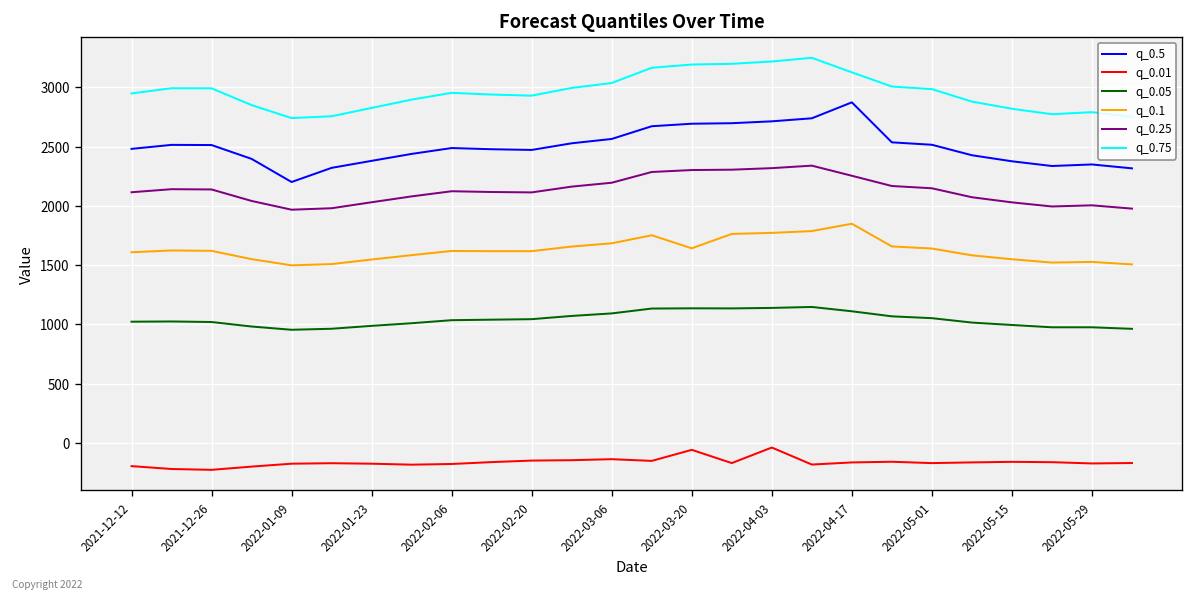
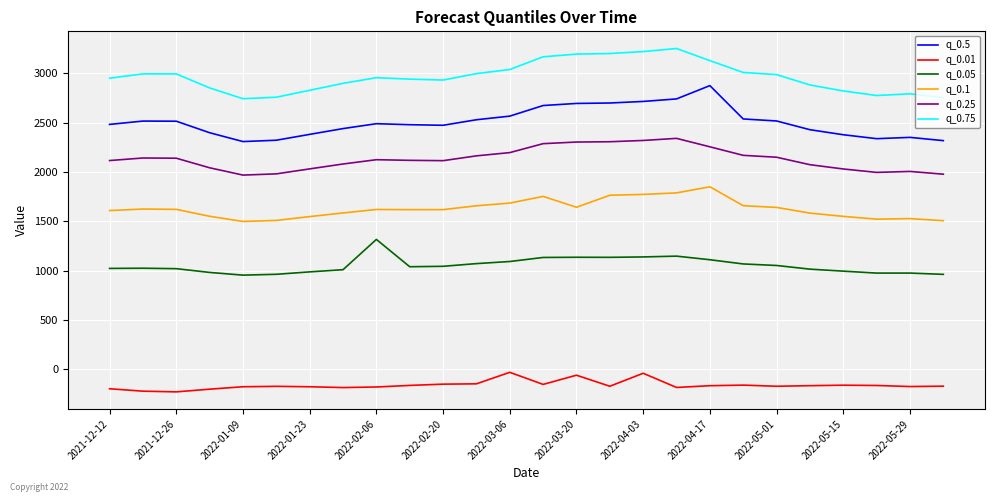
  {
    "q_0.5": {
      "2021-12-12": 2500,
      "2021-12-26": 2500,
-     "2022-01-09": 2200,
+     "2022-01-09": 2300,
      "2022-01-23": 2400,
      "2022-02-06": 2500,
      "2022-02-20": 2500,
      "2022-03-06": 2600,
      "2022-03-20": 2700,
      "2022-04-03": 2700,
      "2022-04-17": 2900,
      "2022-05-01": 2500,
      "2022-05-15": 2400,
      "2022-05-29": 2300
    },
    "q_0.01": {
      "2021-12-12": -200,
      "2021-12-26": -200,
      "2022-01-09": -200,
      "2022-01-23": -200,
      "2022-02-06": -200,
      "2022-02-20": -100,
-     "2022-03-06": -100,
+     "2022-03-06": 0,
      "2022-03-20": -100,
      "2022-04-03": 0,
      "2022-04-17": -200,
      "2022-05-01": -200,
      "2022-05-15": -200,
      "2022-05-29": -200
    },
    "q_0.05": {
      "2021-12-12": 1000,
      "2021-12-26": 1000,
      "2022-01-09": 1000,
      "2022-01-23": 1000,
-     "2022-02-06": 1000,
+     "2022-02-06": 1300,
      "2022-02-20": 1000,
      "2022-03-06": 1100,
      "2022-03-20": 1100,
      "2022-04-03": 1100,
      "2022-04-17": 1100,
      "2022-05-01": 1100,
      "2022-05-15": 1000,
      "2022-05-29": 1000
    },
    "q_0.1": {
      "2021-12-12": 1600,
      "2021-12-26": 1600,
      "2022-01-09": 1500,
      "2022-01-23": 1500,
      "2022-02-06": 1600,
      "2022-02-20": 1600,
      "2022-03-06": 1700,
      "2022-03-20": 1600,
      "2022-04-03": 1800,
      "2022-04-17": 1800,
      "2022-05-01": 1600,
      "2022-05-15": 1500,
      "2022-05-29": 1500
    },
    "q_0.25": {
      "2021-12-12": 2100,
      "2021-12-26": 2100,
      "2022-01-09": 2000,
      "2022-01-23": 2000,
      "2022-02-06": 2100,
      "2022-02-20": 2100,
      "2022-03-06": 2200,
      "2022-03-20": 2300,
      "2022-04-03": 2300,
      "2022-04-17": 2300,
      "2022-05-01": 2100,
      "2022-05-15": 2000,
      "2022-05-29": 2000
    },
    "q_0.75": {
      "2021-12-12": 2900,
      "2021-12-26": 3000,
      "2022-01-09": 2700,
      "2022-01-23": 2800,
      "2022-02-06": 3000,
      "2022-02-20": 2900,
      "2022-03-06": 3000,
      "2022-03-20": 3200,
      "2022-04-03": 3200,
      "2022-04-17": 3100,
      "2022-05-01": 3000,
      "2022-05-15": 2800,
      "2022-05-29": 2800
    }
  }
